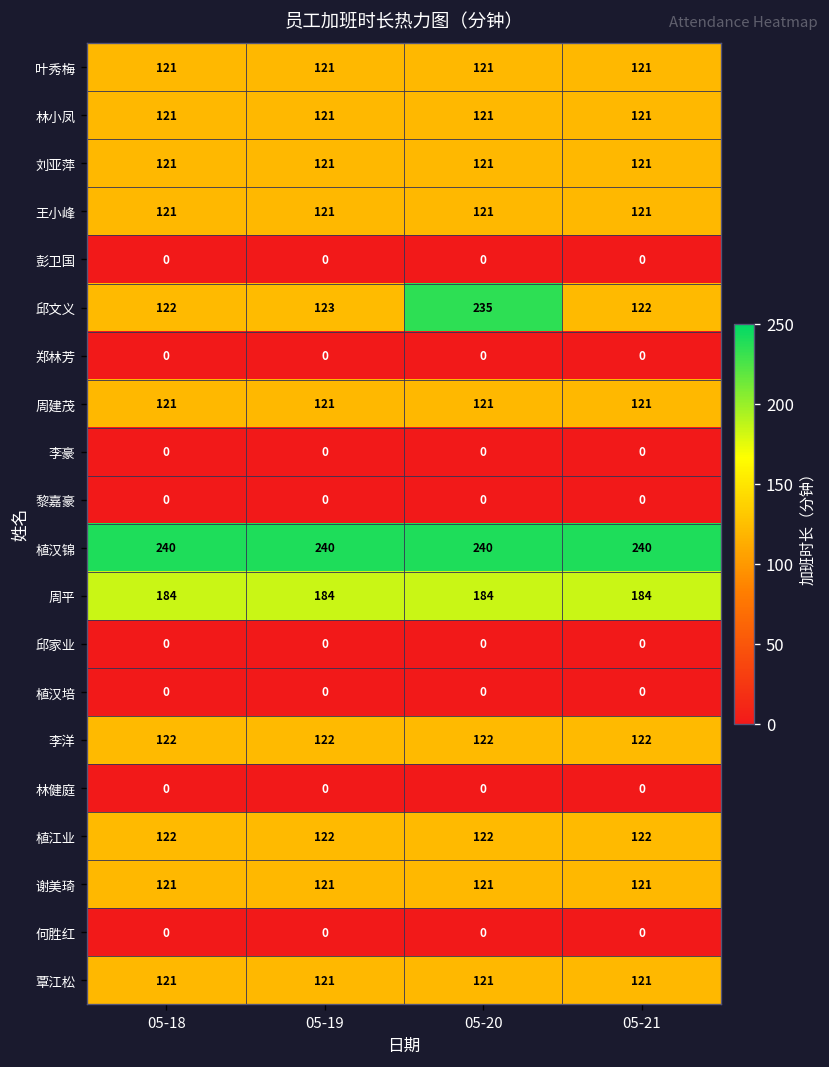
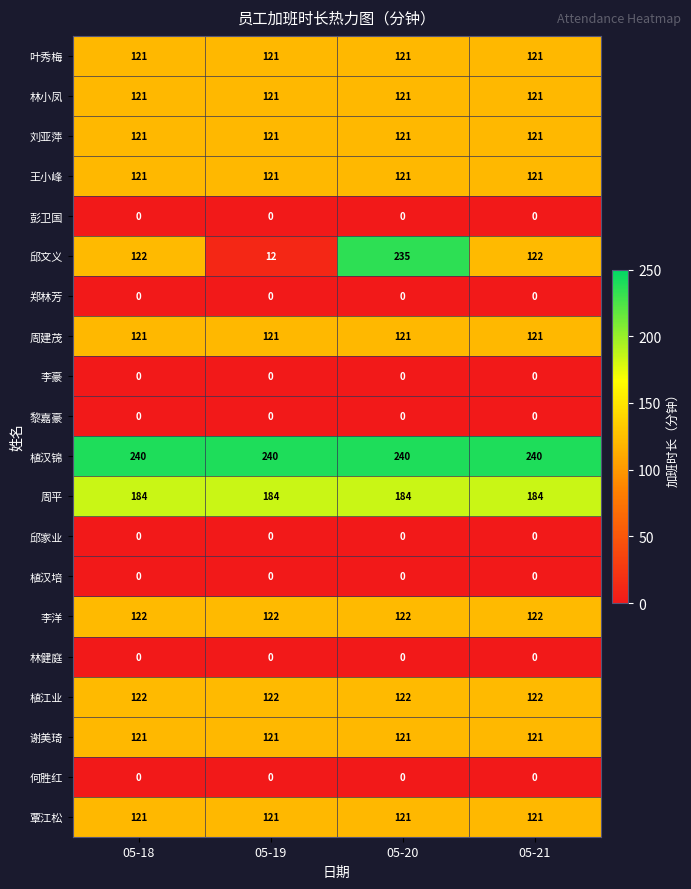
  {
    "叶秀梅": {
      "05-18": 121,
      "05-19": 121,
      "05-20": 121,
      "05-21": 121
    },
    "林小凤": {
      "05-18": 121,
      "05-19": 121,
      "05-20": 121,
      "05-21": 121
    },
    "刘亚萍": {
      "05-18": 121,
      "05-19": 121,
      "05-20": 121,
      "05-21": 121
    },
    "王小峰": {
      "05-18": 121,
      "05-19": 121,
      "05-20": 121,
      "05-21": 121
    },
    "彭卫国": {
      "05-18": 0,
      "05-19": 0,
      "05-20": 0,
      "05-21": 0
    },
    "邱文义": {
      "05-18": 122,
-     "05-19": 123,
+     "05-19": 12,
      "05-20": 235,
      "05-21": 122
    },
    "郑林芳": {
      "05-18": 0,
      "05-19": 0,
      "05-20": 0,
      "05-21": 0
    },
    "周建茂": {
      "05-18": 121,
      "05-19": 121,
      "05-20": 121,
      "05-21": 121
    },
    "李豪": {
      "05-18": 0,
      "05-19": 0,
      "05-20": 0,
      "05-21": 0
    },
    "黎嘉豪": {
      "05-18": 0,
      "05-19": 0,
      "05-20": 0,
      "05-21": 0
    },
    "植汉锦": {
      "05-18": 240,
      "05-19": 240,
      "05-20": 240,
      "05-21": 240
    },
    "周平": {
      "05-18": 184,
      "05-19": 184,
      "05-20": 184,
      "05-21": 184
    },
    "邱家业": {
      "05-18": 0,
      "05-19": 0,
      "05-20": 0,
      "05-21": 0
    },
    "植汉培": {
      "05-18": 0,
      "05-19": 0,
      "05-20": 0,
      "05-21": 0
    },
    "李洋": {
      "05-18": 122,
      "05-19": 122,
      "05-20": 122,
      "05-21": 122
    },
    "林健庭": {
      "05-18": 0,
      "05-19": 0,
      "05-20": 0,
      "05-21": 0
    },
    "植江业": {
      "05-18": 122,
      "05-19": 122,
      "05-20": 122,
      "05-21": 122
    },
    "谢美琦": {
      "05-18": 121,
      "05-19": 121,
      "05-20": 121,
      "05-21": 121
    },
    "何胜红": {
      "05-18": 0,
      "05-19": 0,
      "05-20": 0,
      "05-21": 0
    },
    "覃江松": {
      "05-18": 121,
      "05-19": 121,
      "05-20": 121,
      "05-21": 121
    }
  }
